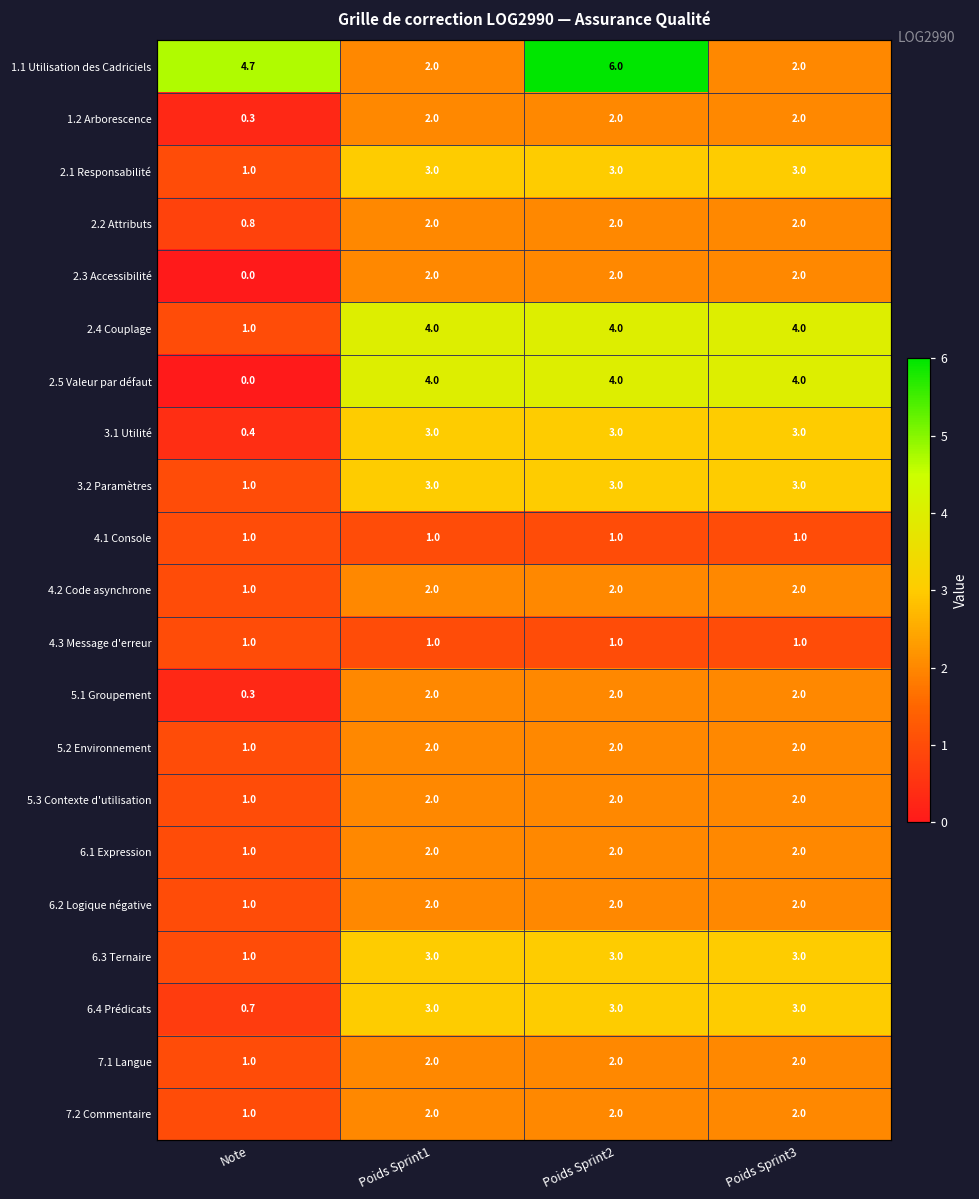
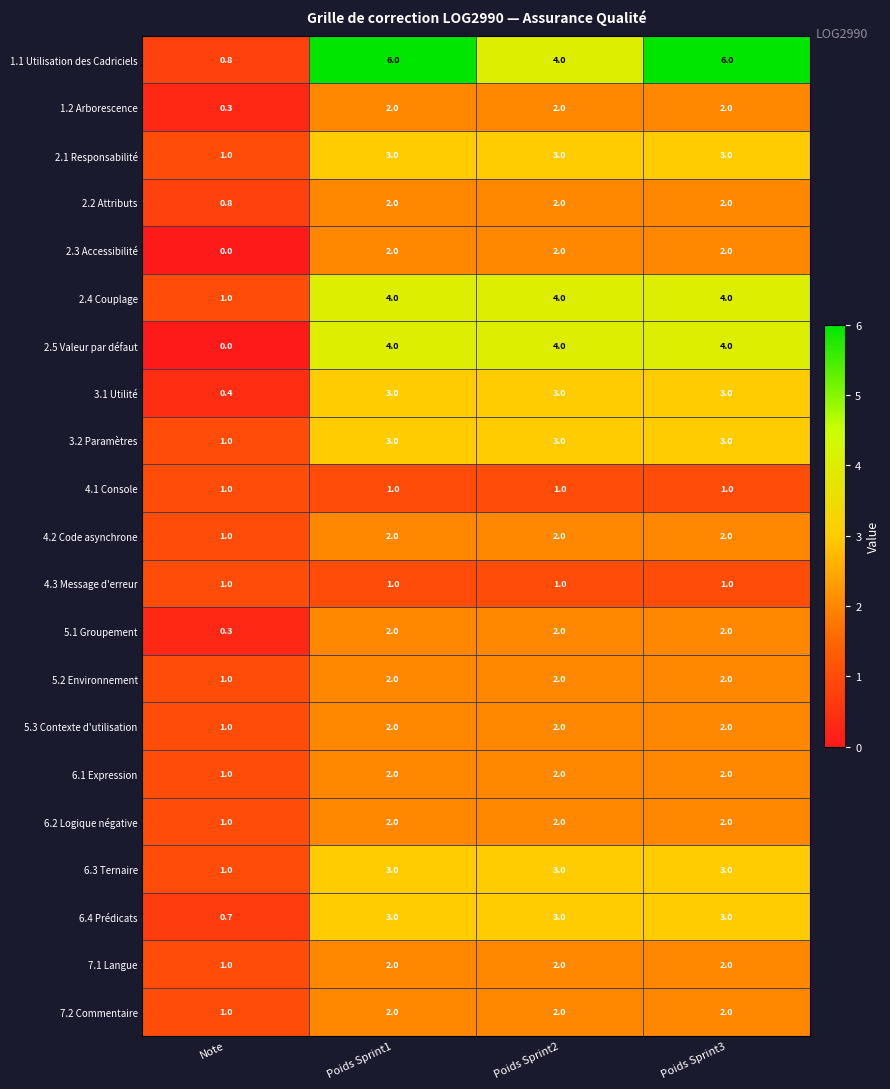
  {
    "1.1 Utilisation des Cadriciels": {
-     "Note": 4.7,
-     "Poids Sprint1": 2.0,
-     "Poids Sprint2": 6.0,
-     "Poids Sprint3": 2.0
+     "Note": 0.8,
+     "Poids Sprint1": 6.0,
+     "Poids Sprint2": 4.0,
+     "Poids Sprint3": 6.0
    },
    "1.2 Arborescence": {
      "Note": 0.3,
      "Poids Sprint1": 2.0,
      "Poids Sprint2": 2.0,
      "Poids Sprint3": 2.0
    },
    "2.1 Responsabilité": {
      "Note": 1.0,
      "Poids Sprint1": 3.0,
      "Poids Sprint2": 3.0,
      "Poids Sprint3": 3.0
    },
    "2.2 Attributs": {
      "Note": 0.8,
      "Poids Sprint1": 2.0,
      "Poids Sprint2": 2.0,
      "Poids Sprint3": 2.0
    },
    "2.3 Accessibilité": {
      "Note": 0.0,
      "Poids Sprint1": 2.0,
      "Poids Sprint2": 2.0,
      "Poids Sprint3": 2.0
    },
    "2.4 Couplage": {
      "Note": 1.0,
      "Poids Sprint1": 4.0,
      "Poids Sprint2": 4.0,
      "Poids Sprint3": 4.0
    },
    "2.5 Valeur par défaut": {
      "Note": 0.0,
      "Poids Sprint1": 4.0,
      "Poids Sprint2": 4.0,
      "Poids Sprint3": 4.0
    },
    "3.1 Utilité": {
      "Note": 0.4,
      "Poids Sprint1": 3.0,
      "Poids Sprint2": 3.0,
      "Poids Sprint3": 3.0
    },
    "3.2 Paramètres": {
      "Note": 1.0,
      "Poids Sprint1": 3.0,
      "Poids Sprint2": 3.0,
      "Poids Sprint3": 3.0
    },
    "4.1 Console": {
      "Note": 1.0,
      "Poids Sprint1": 1.0,
      "Poids Sprint2": 1.0,
      "Poids Sprint3": 1.0
    },
    "4.2 Code asynchrone": {
      "Note": 1.0,
      "Poids Sprint1": 2.0,
      "Poids Sprint2": 2.0,
      "Poids Sprint3": 2.0
    },
    "4.3 Message d'erreur": {
      "Note": 1.0,
      "Poids Sprint1": 1.0,
      "Poids Sprint2": 1.0,
      "Poids Sprint3": 1.0
    },
    "5.1 Groupement": {
      "Note": 0.3,
      "Poids Sprint1": 2.0,
      "Poids Sprint2": 2.0,
      "Poids Sprint3": 2.0
    },
    "5.2 Environnement": {
      "Note": 1.0,
      "Poids Sprint1": 2.0,
      "Poids Sprint2": 2.0,
      "Poids Sprint3": 2.0
    },
    "5.3 Contexte d'utilisation": {
      "Note": 1.0,
      "Poids Sprint1": 2.0,
      "Poids Sprint2": 2.0,
      "Poids Sprint3": 2.0
    },
    "6.1 Expression": {
      "Note": 1.0,
      "Poids Sprint1": 2.0,
      "Poids Sprint2": 2.0,
      "Poids Sprint3": 2.0
    },
    "6.2 Logique négative": {
      "Note": 1.0,
      "Poids Sprint1": 2.0,
      "Poids Sprint2": 2.0,
      "Poids Sprint3": 2.0
    },
    "6.3 Ternaire": {
      "Note": 1.0,
      "Poids Sprint1": 3.0,
      "Poids Sprint2": 3.0,
      "Poids Sprint3": 3.0
    },
    "6.4 Prédicats": {
      "Note": 0.7,
      "Poids Sprint1": 3.0,
      "Poids Sprint2": 3.0,
      "Poids Sprint3": 3.0
    },
    "7.1 Langue": {
      "Note": 1.0,
      "Poids Sprint1": 2.0,
      "Poids Sprint2": 2.0,
      "Poids Sprint3": 2.0
    },
    "7.2 Commentaire": {
      "Note": 1.0,
      "Poids Sprint1": 2.0,
      "Poids Sprint2": 2.0,
      "Poids Sprint3": 2.0
    }
  }
